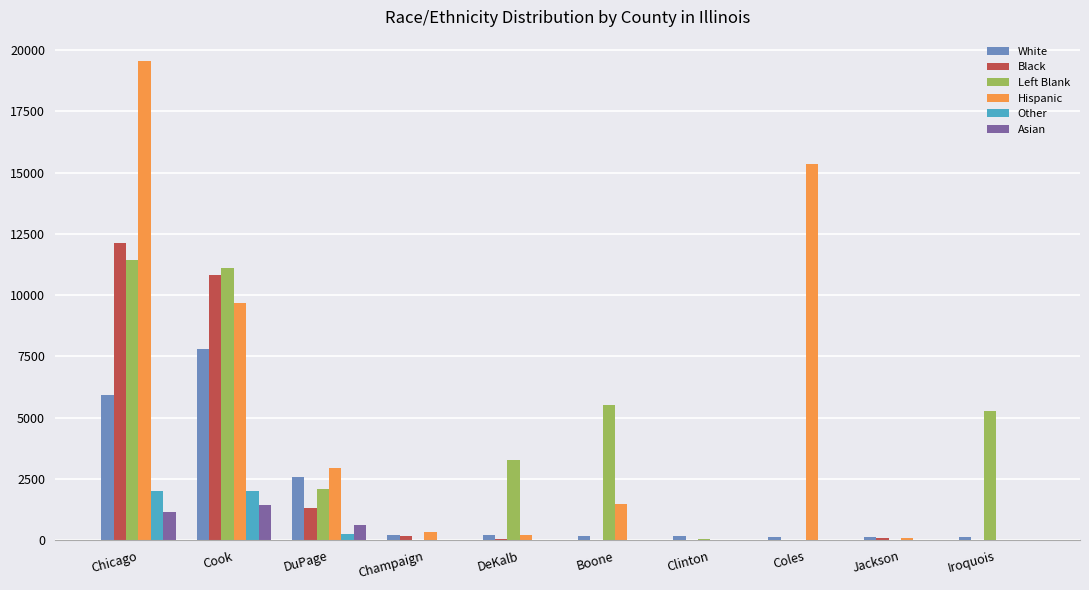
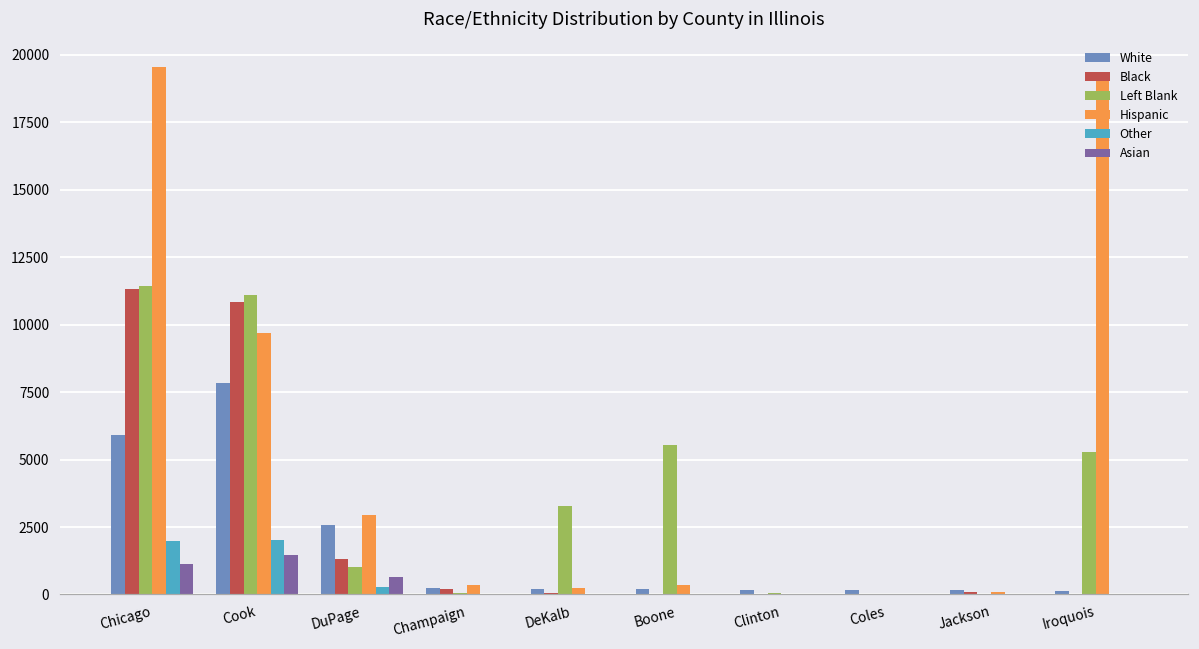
  {
    "Black": {
-     "Chicago": 12100,
+     "Chicago": 11300,
      "Cook": 10800,
      "DuPage": 1300,
      "Champaign": 200,
      "Iroquois": 0
    },
    "Left Blank": {
      "Chicago": 11400,
      "Cook": 11100,
-     "DuPage": 2100,
+     "DuPage": 1000,
      "DeKalb": 3300,
      "Boone": 5500,
      "Coles": 0,
      "Iroquois": 5300
    },
    "Hispanic": {
      "Chicago": 19600,
      "Cook": 9700,
      "DuPage": 2900,
      "Champaign": 300,
      "DeKalb": 200,
-     "Boone": 1500,
-     "Coles": 15400,
-     "Iroquois": 0
+     "Boone": 300,
+     "Coles": 0,
+     "Iroquois": 19200
    }
  }
